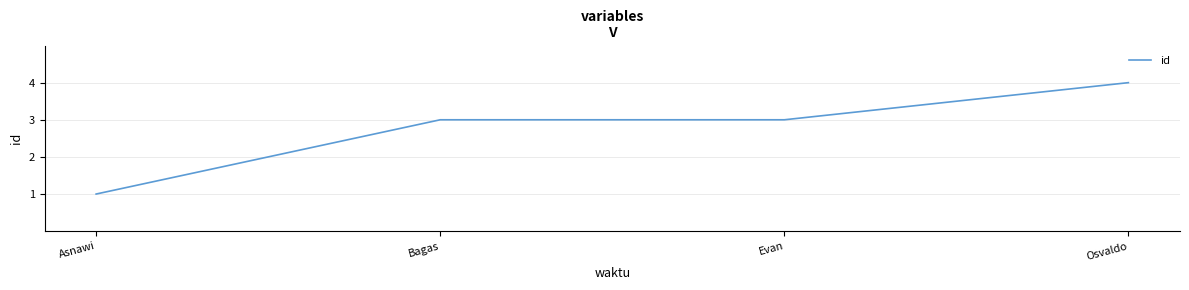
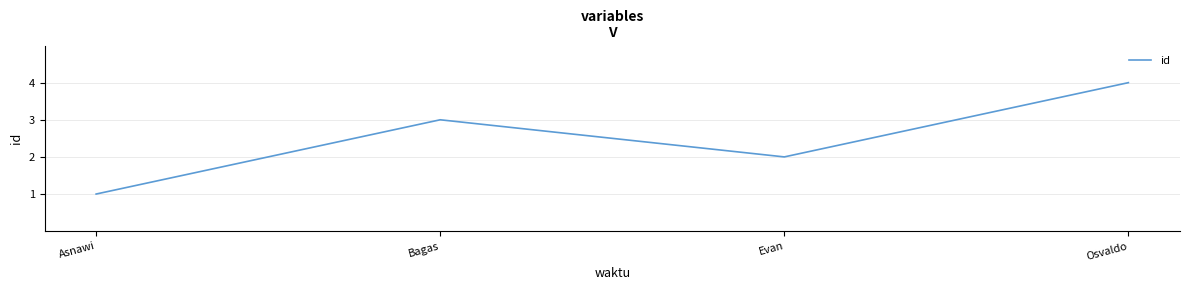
  {
    "Asnawi": 1,
    "Bagas": 3,
-   "Evan": 3,
+   "Evan": 2,
    "Osvaldo": 4
  }
